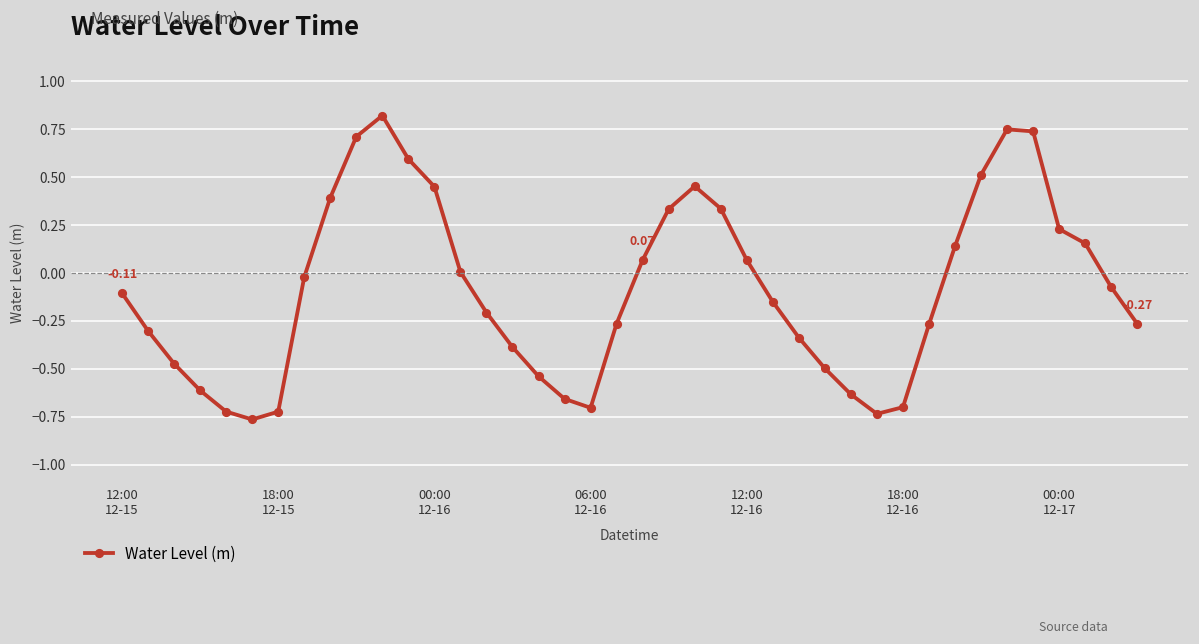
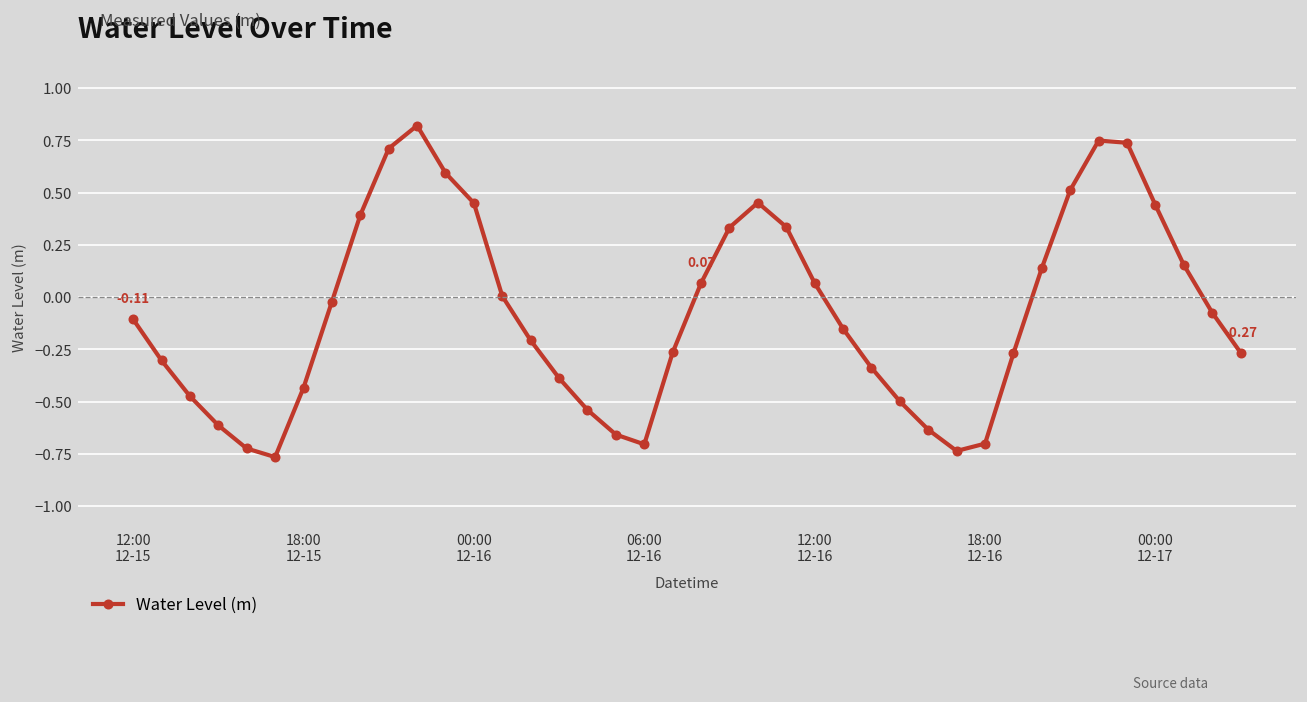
  {
-   "18:00 12-15": -0.72,
+   "18:00 12-15": -0.43,
    "00:00 12-16": 0.45,
    "06:00 12-16": -0.70,
    "12:00 12-16": 0.07,
    "18:00 12-16": -0.70,
-   "00:00 12-17": 0.23
+   "00:00 12-17": 0.44
  }
